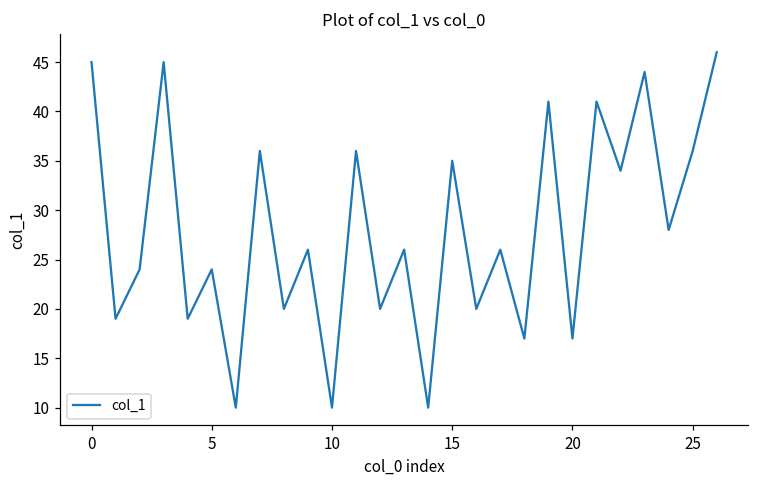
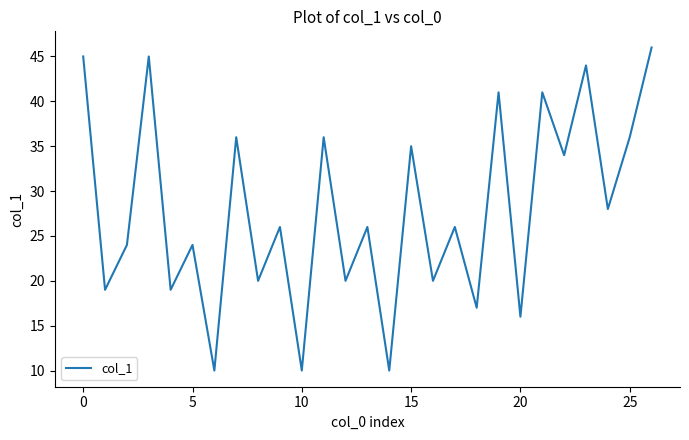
  {
    "0": 45,
    "5": 24,
    "10": 10,
    "15": 35,
-   "20": 17,
+   "20": 16,
    "25": 36
  }
